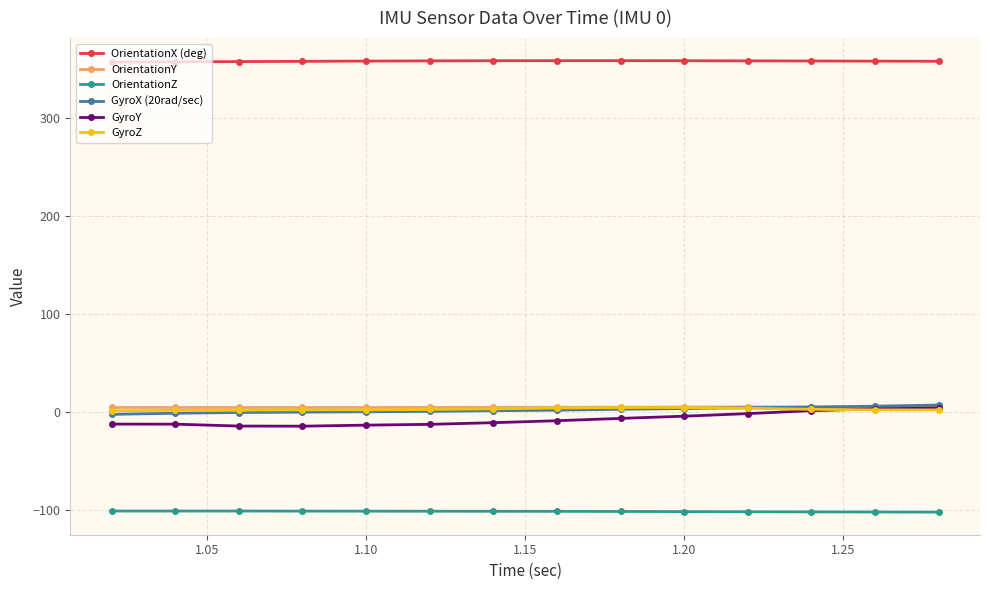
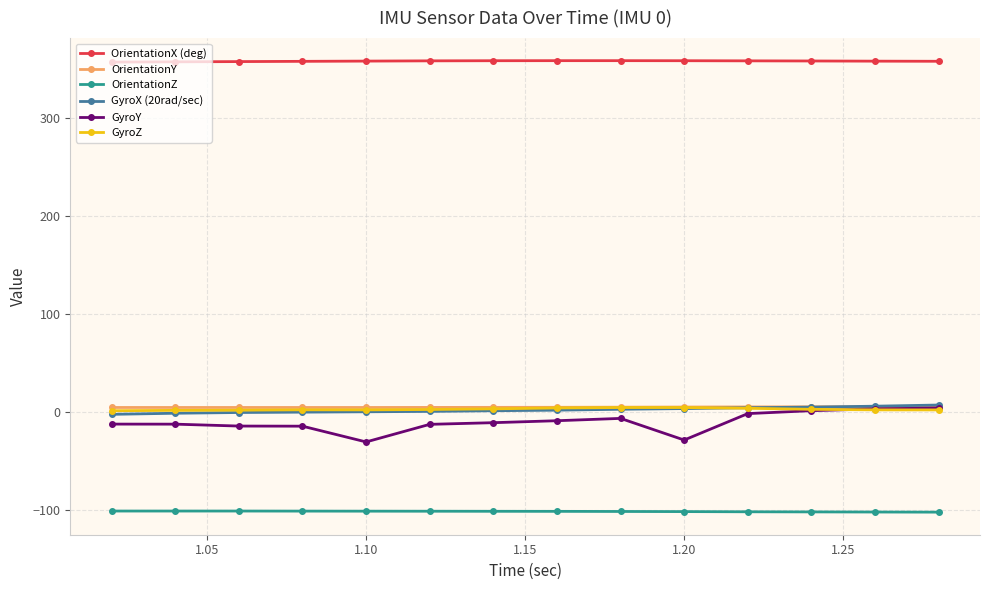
  {
    "OrientationX (deg)": {
      "1.10": 360,
      "1.20": 360
    },
    "GyroY": {
-     "1.10": -10,
-     "1.20": 0
+     "1.10": -30,
+     "1.20": -30
    }
  }
